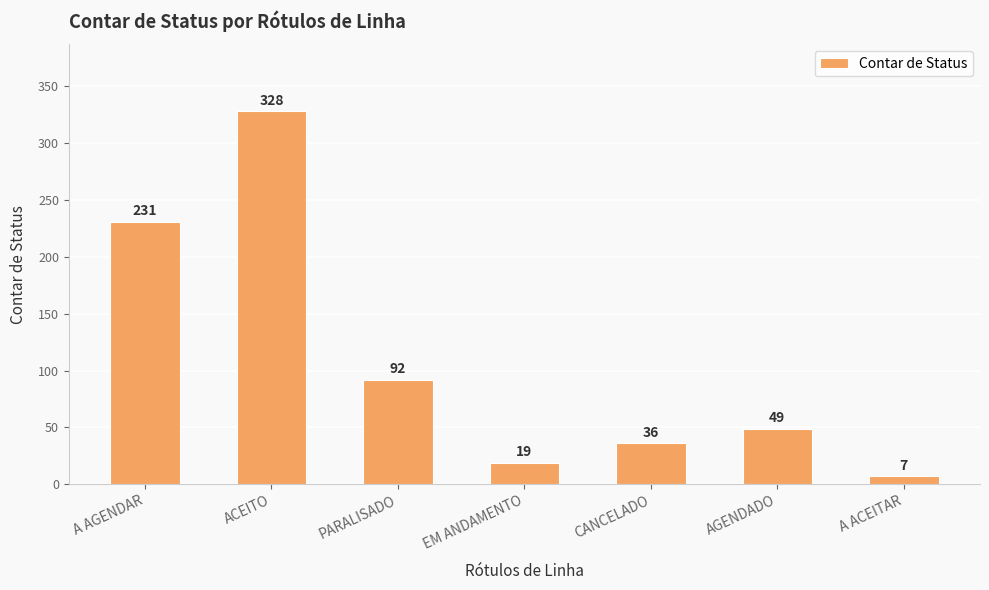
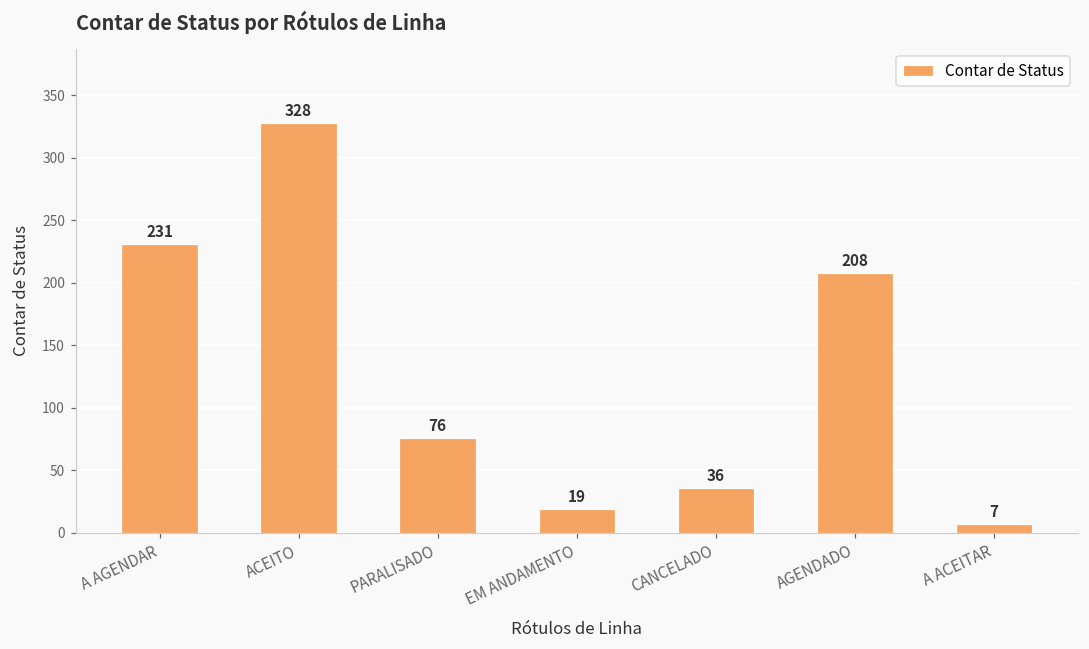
  {
    "A AGENDAR": 231,
    "ACEITO": 328,
-   "PARALISADO": 92,
+   "PARALISADO": 76,
    "EM ANDAMENTO": 19,
    "CANCELADO": 36,
-   "AGENDADO": 49,
+   "AGENDADO": 208,
    "A ACEITAR": 7
  }
